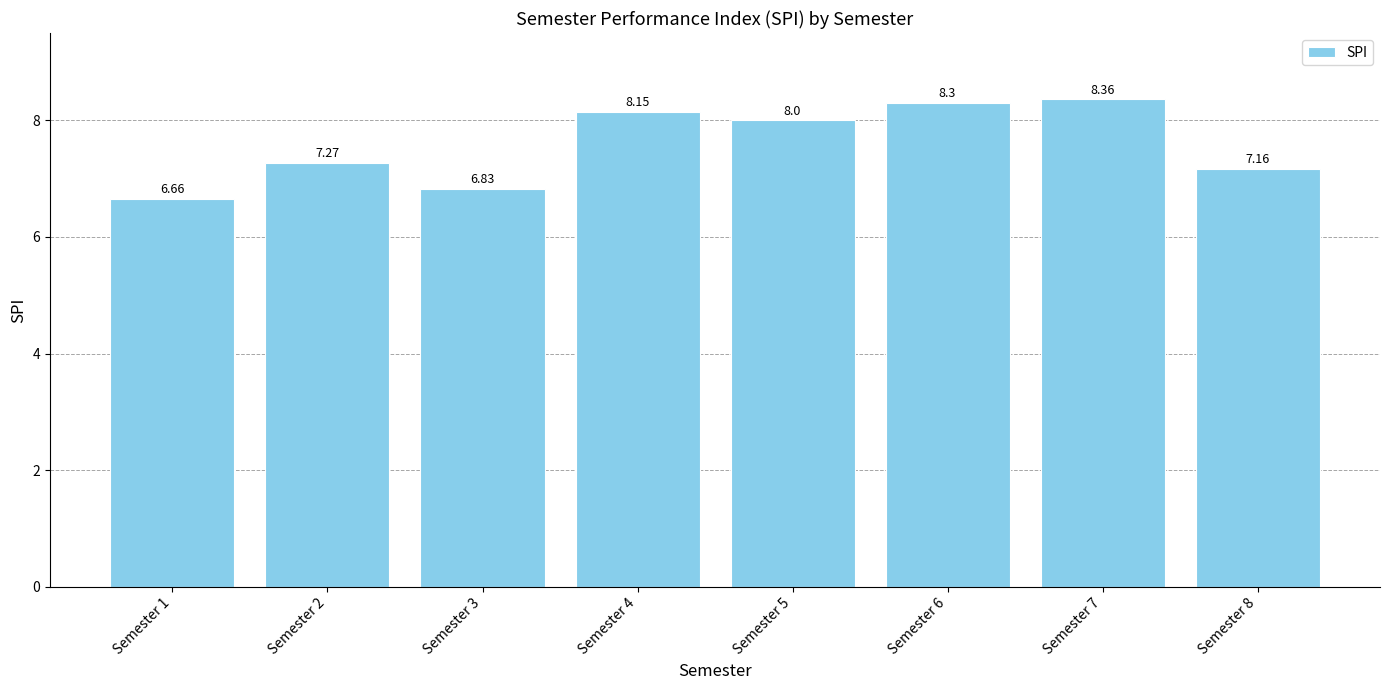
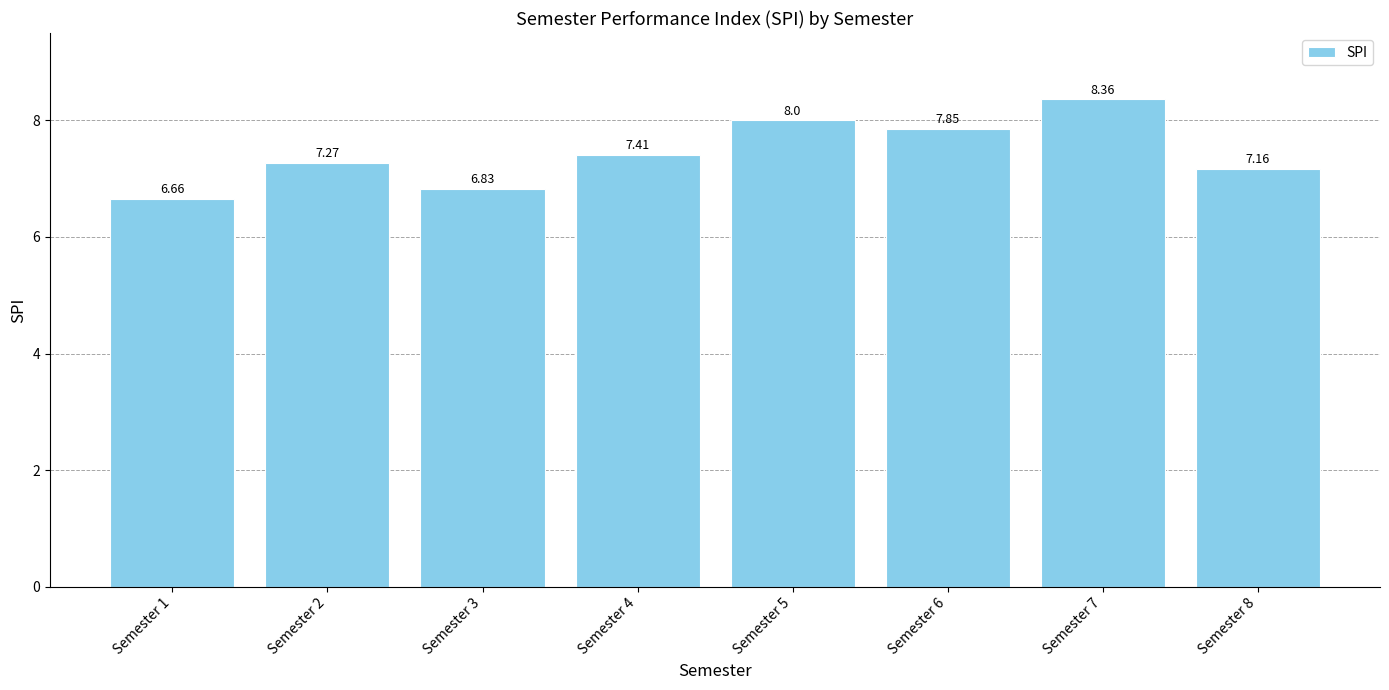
  {
    "Semester 1": 6.66,
    "Semester 2": 7.27,
    "Semester 3": 6.83,
-   "Semester 4": 8.15,
+   "Semester 4": 7.41,
    "Semester 5": 8.0,
-   "Semester 6": 8.3,
+   "Semester 6": 7.85,
    "Semester 7": 8.36,
    "Semester 8": 7.16
  }
